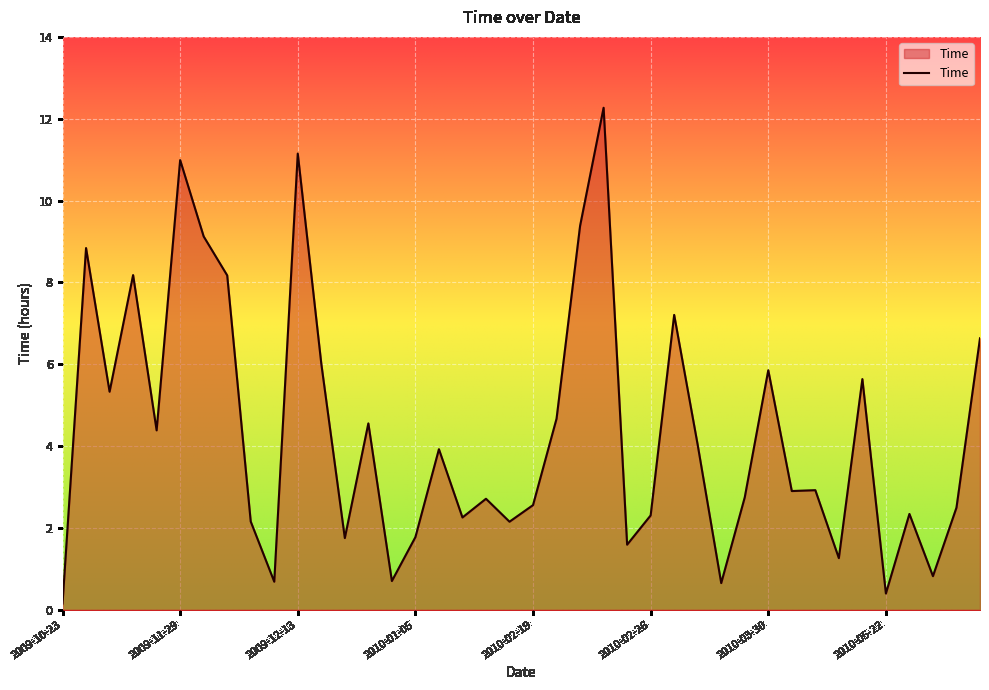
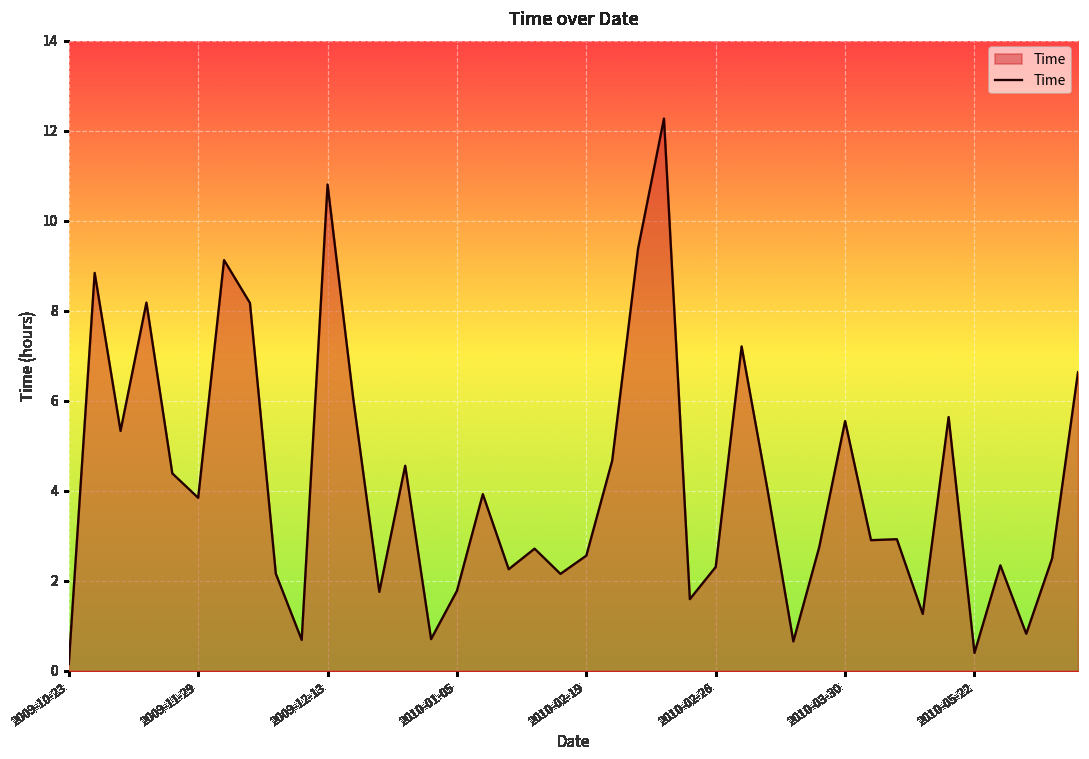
  {
    "2009-10-23": 0.2,
-   "2009-11-29": 11.0,
-   "2009-12-13": 11.1,
+   "2009-11-29": 3.8,
+   "2009-12-13": 10.8,
    "2010-01-05": 1.8,
    "2010-02-19": 2.6,
    "2010-02-26": 2.3,
-   "2010-03-30": 5.9,
+   "2010-03-30": 5.5,
    "2010-05-22": 0.4
  }
